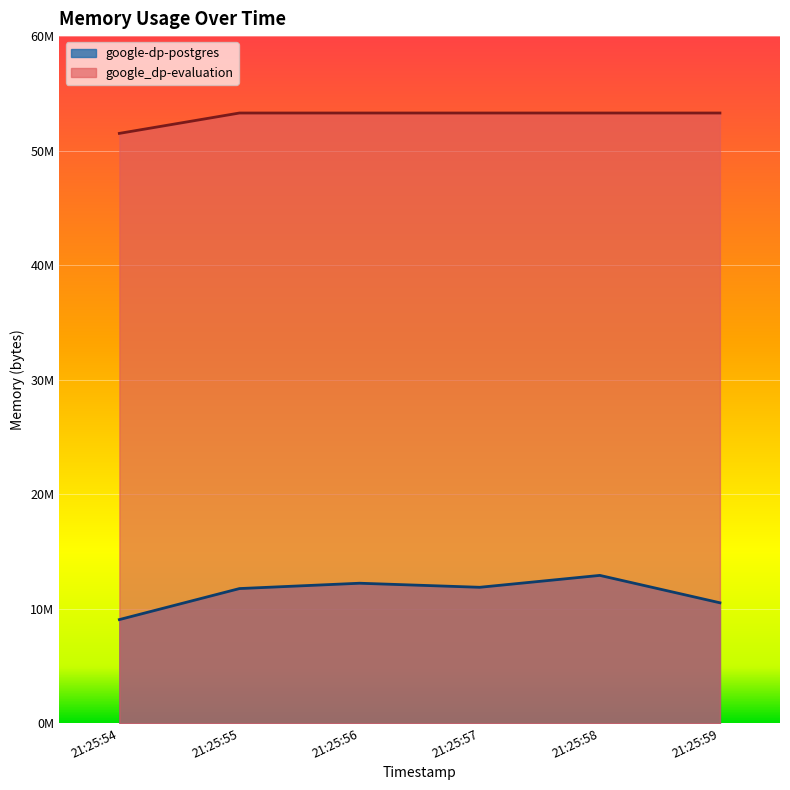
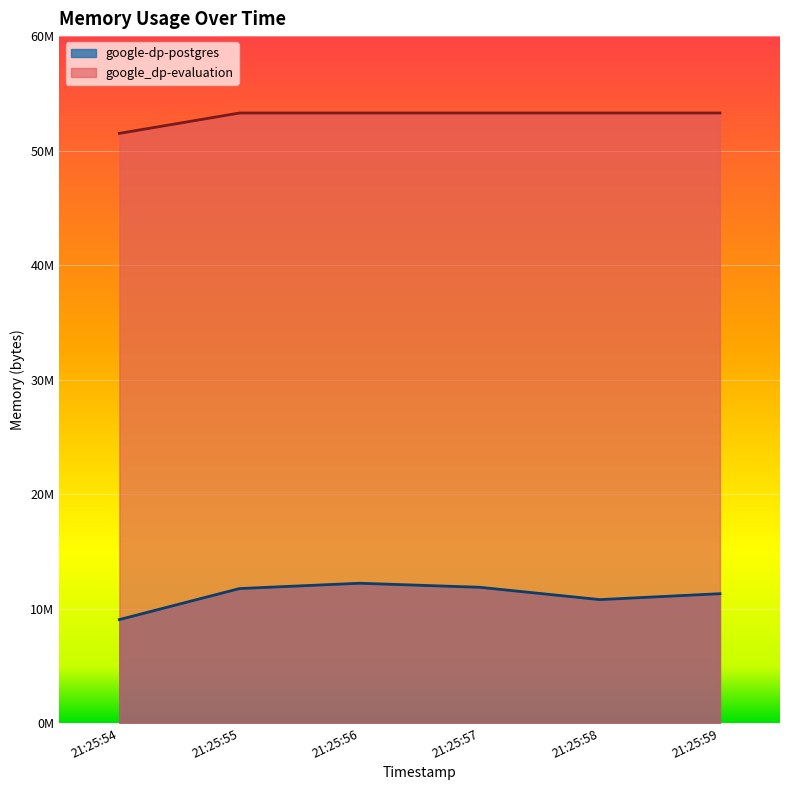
  {
    "google-dp-postgres": {
      "21:25:54": 9000000,
      "21:25:55": 11800000,
      "21:25:56": 12200000,
      "21:25:57": 11900000,
-     "21:25:58": 12900000,
-     "21:25:59": 10500000
+     "21:25:58": 10800000,
+     "21:25:59": 11300000
    },
    "google_dp-evaluation": {
      "21:25:54": 51500000,
      "21:25:55": 53300000,
      "21:25:56": 53300000,
      "21:25:57": 53300000,
      "21:25:58": 53300000,
      "21:25:59": 53300000
    }
  }
